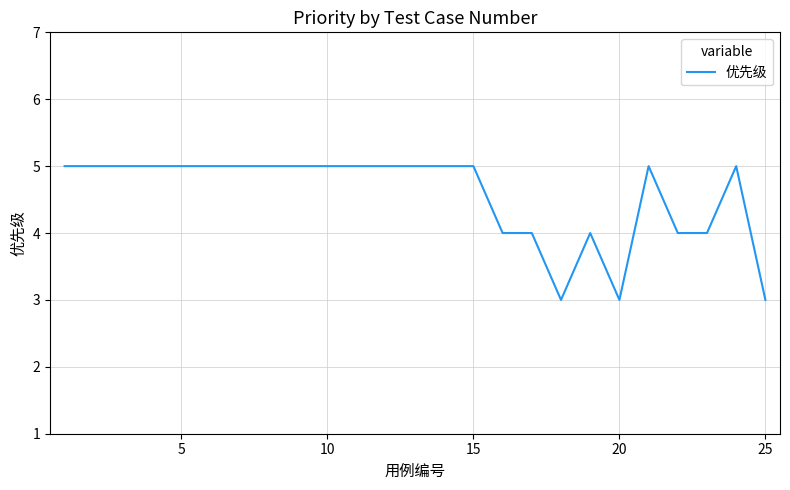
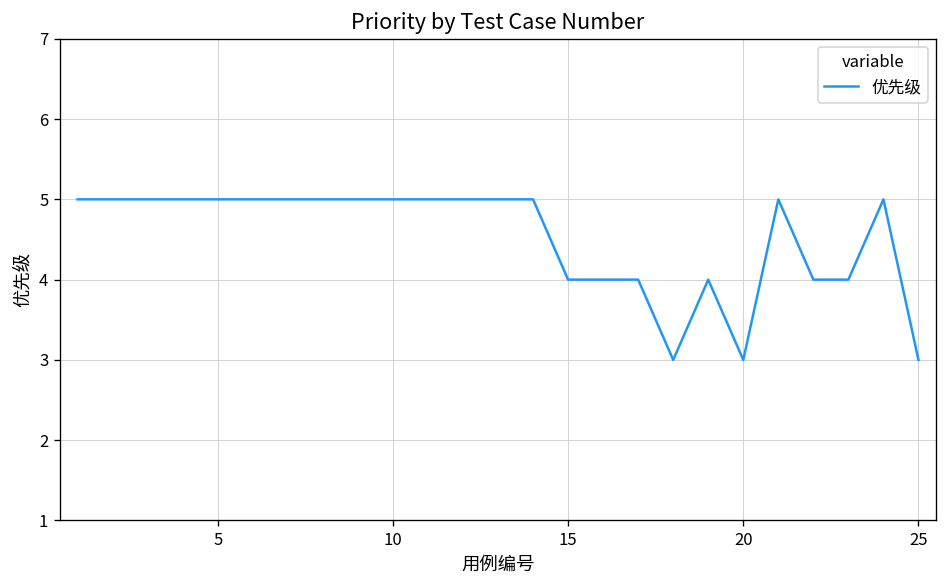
  {
    "5": 5,
    "10": 5,
-   "15": 5,
+   "15": 4,
    "20": 3,
    "25": 3
  }
